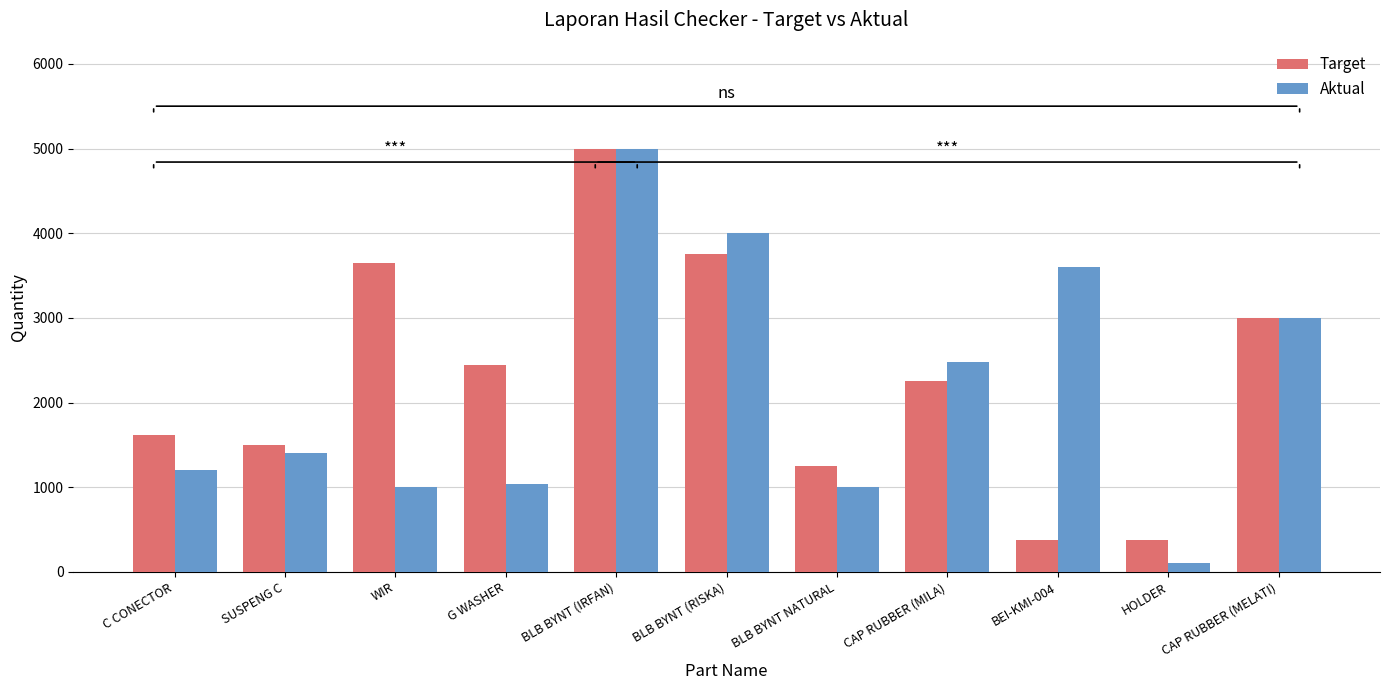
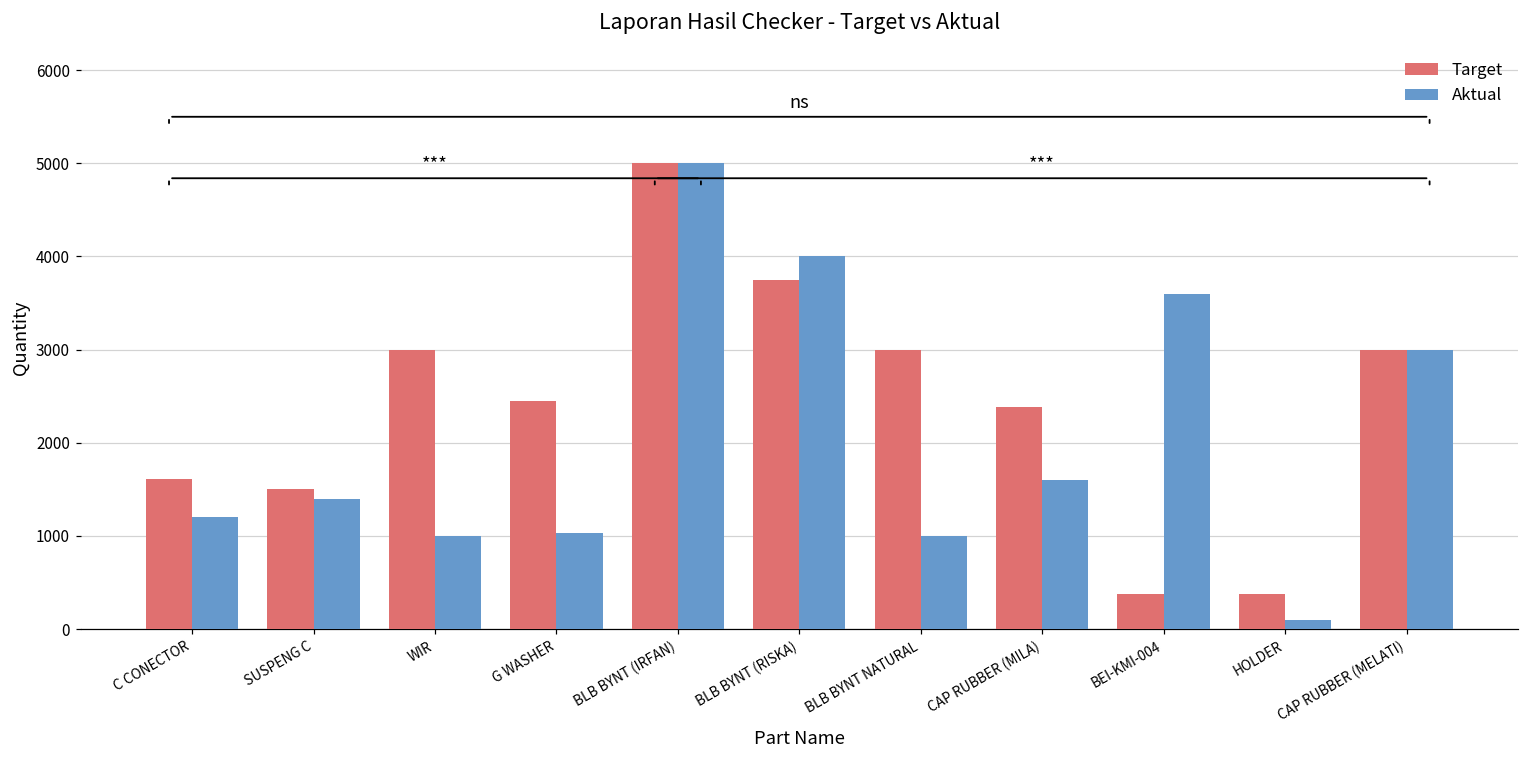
  {
    "Target": {
      "C CONECTOR": 1600,
      "SUSPENG C": 1500,
-     "WIR": 3600,
+     "WIR": 3000,
      "G WASHER": 2400,
      "BLB BYNT (IRFAN)": 5000,
      "BLB BYNT (RISKA)": 3800,
-     "BLB BYNT NATURAL": 1300,
-     "CAP RUBBER (MILA)": 2300,
+     "BLB BYNT NATURAL": 3000,
+     "CAP RUBBER (MILA)": 2400,
      "BEI-KMI-004": 400,
      "HOLDER": 400,
      "CAP RUBBER (MELATI)": 3000
    },
    "Aktual": {
      "C CONECTOR": 1200,
      "SUSPENG C": 1400,
      "WIR": 1000,
      "G WASHER": 1000,
      "BLB BYNT (IRFAN)": 5000,
      "BLB BYNT (RISKA)": 4000,
      "BLB BYNT NATURAL": 1000,
-     "CAP RUBBER (MILA)": 2500,
+     "CAP RUBBER (MILA)": 1600,
      "BEI-KMI-004": 3600,
      "HOLDER": 100,
      "CAP RUBBER (MELATI)": 3000
    }
  }
